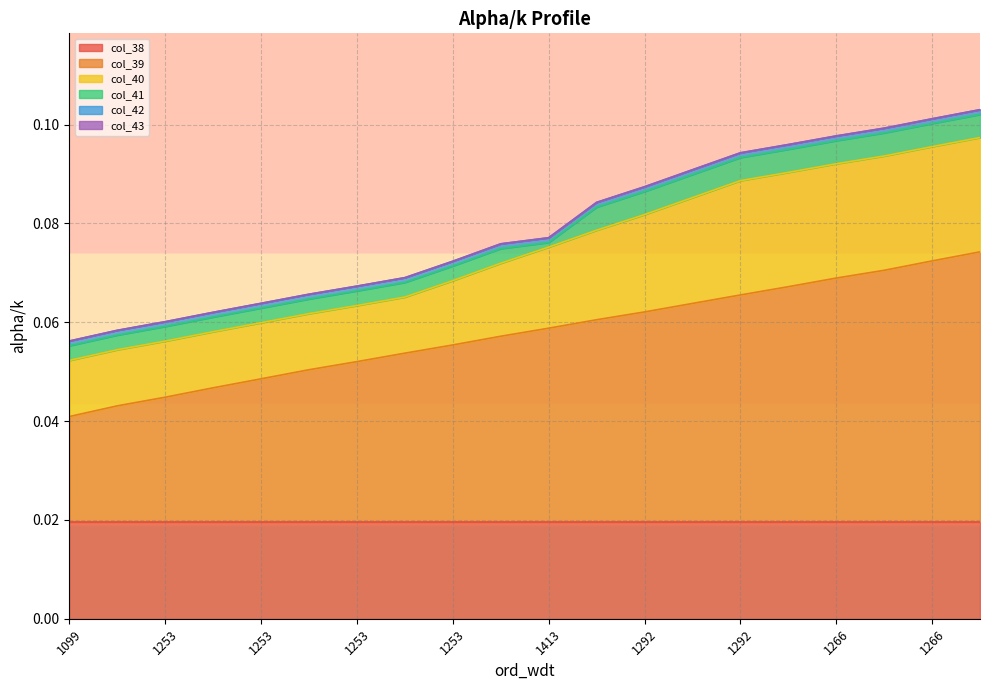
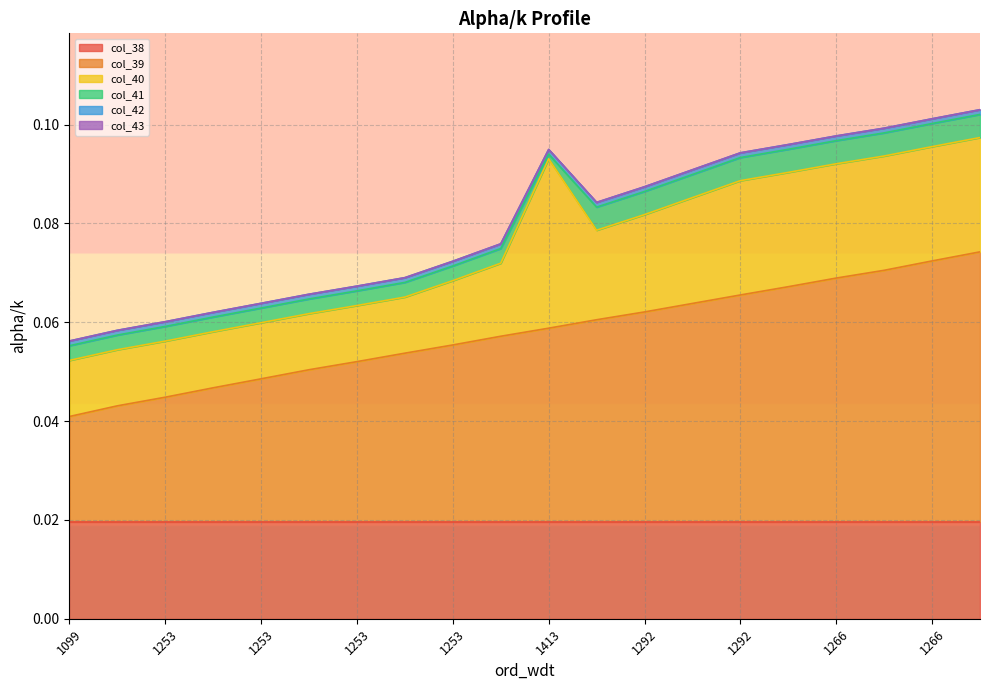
  {
    "col_40": {
      "1099": 0.011,
-     "1413": 0.016
+     "1413": 0.034
    },
    "col_41": {
      "1099": 0.003,
      "1413": 0.001
    }
  }
